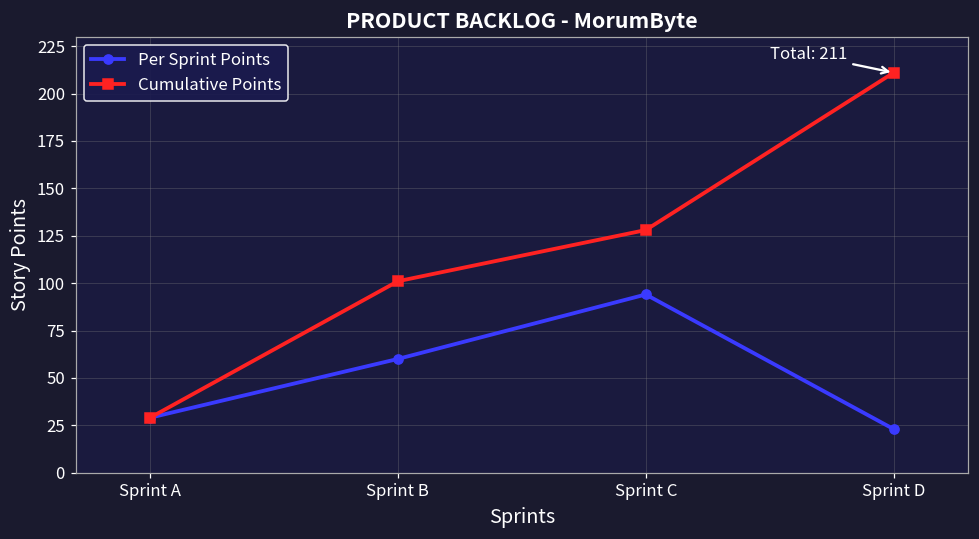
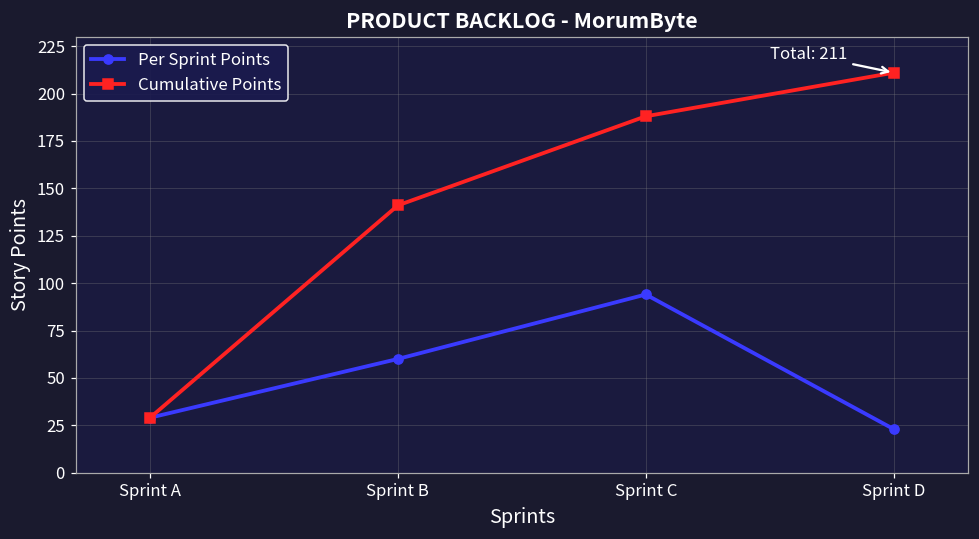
  {
    "Per Sprint Points": {
      "Sprint B": 60,
      "Sprint C": 94,
      "Sprint D": 23
    },
    "Cumulative Points": {
-     "Sprint B": 101,
-     "Sprint C": 128
+     "Sprint B": 141,
+     "Sprint C": 188
    }
  }
